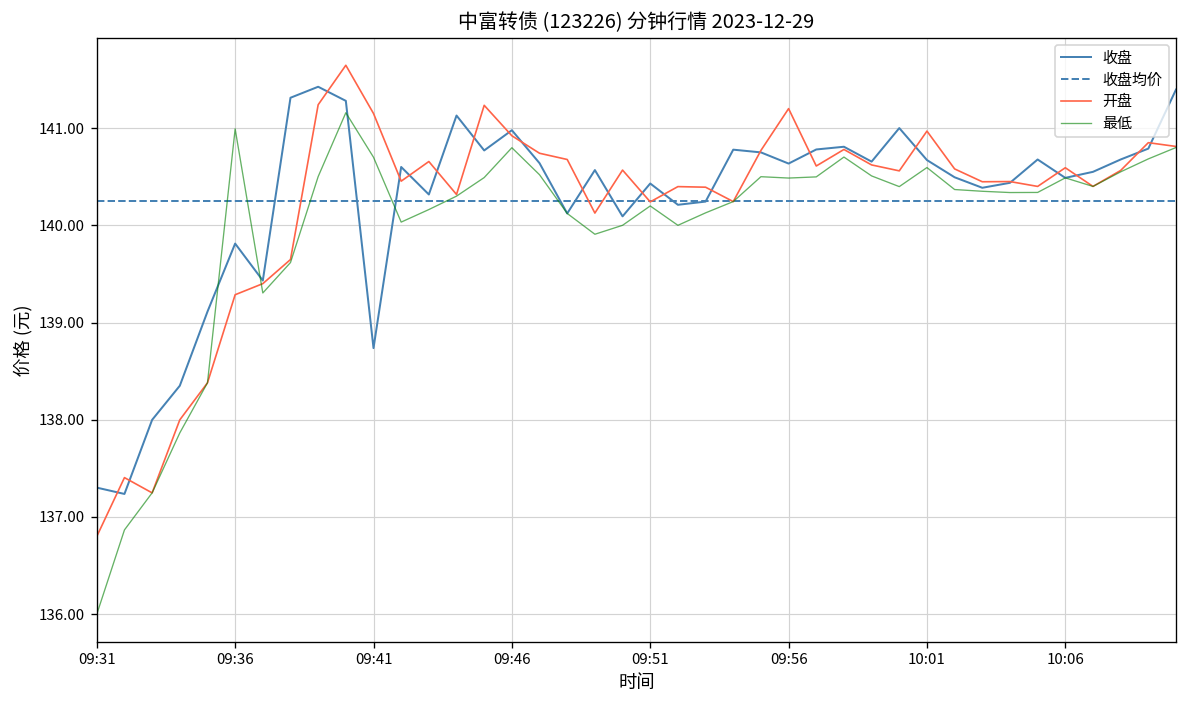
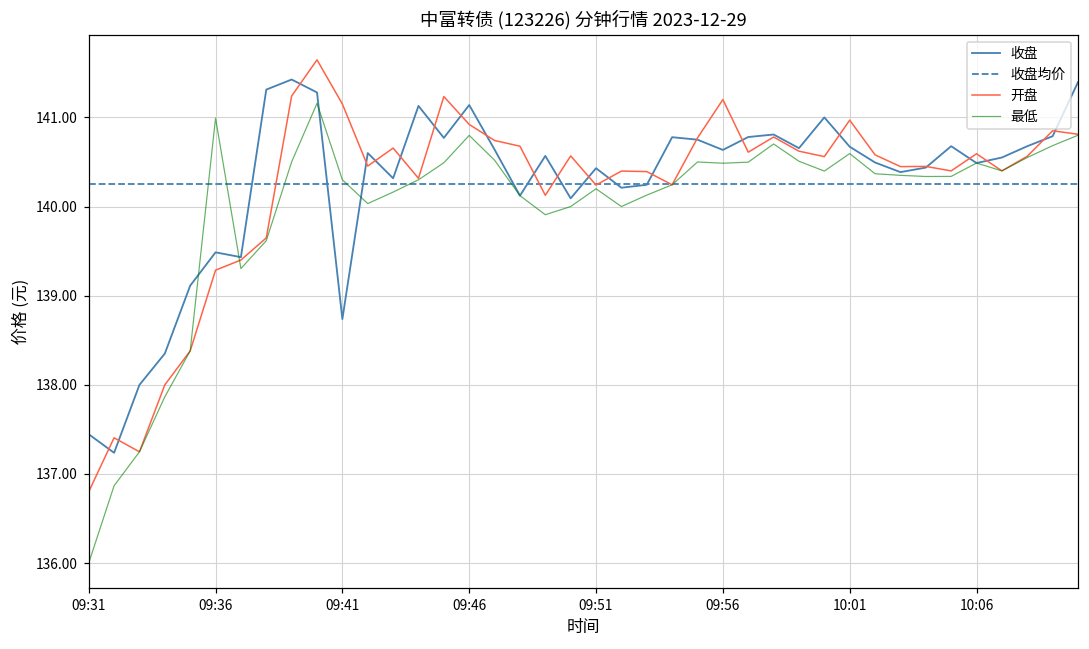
  {
    "收盘": {
-     "09:31": 137.3,
-     "09:36": 139.8,
+     "09:31": 137.4,
+     "09:36": 139.5,
      "09:41": 138.7,
-     "09:46": 141.0,
+     "09:46": 141.1,
      "09:51": 140.4,
      "09:56": 140.6,
      "10:01": 140.7
    },
    "开盘": {
      "09:31": 136.8,
      "09:36": 139.3,
      "09:41": 141.2,
      "09:46": 140.9,
      "09:51": 140.2,
      "09:56": 141.2,
      "10:01": 141.0,
      "10:06": 140.6
    },
    "最低": {
      "09:31": 136.0,
      "09:36": 141.0,
-     "09:41": 140.7,
+     "09:41": 140.3,
      "09:46": 140.8,
      "09:51": 140.2,
      "09:56": 140.5,
      "10:01": 140.6
    }
  }
